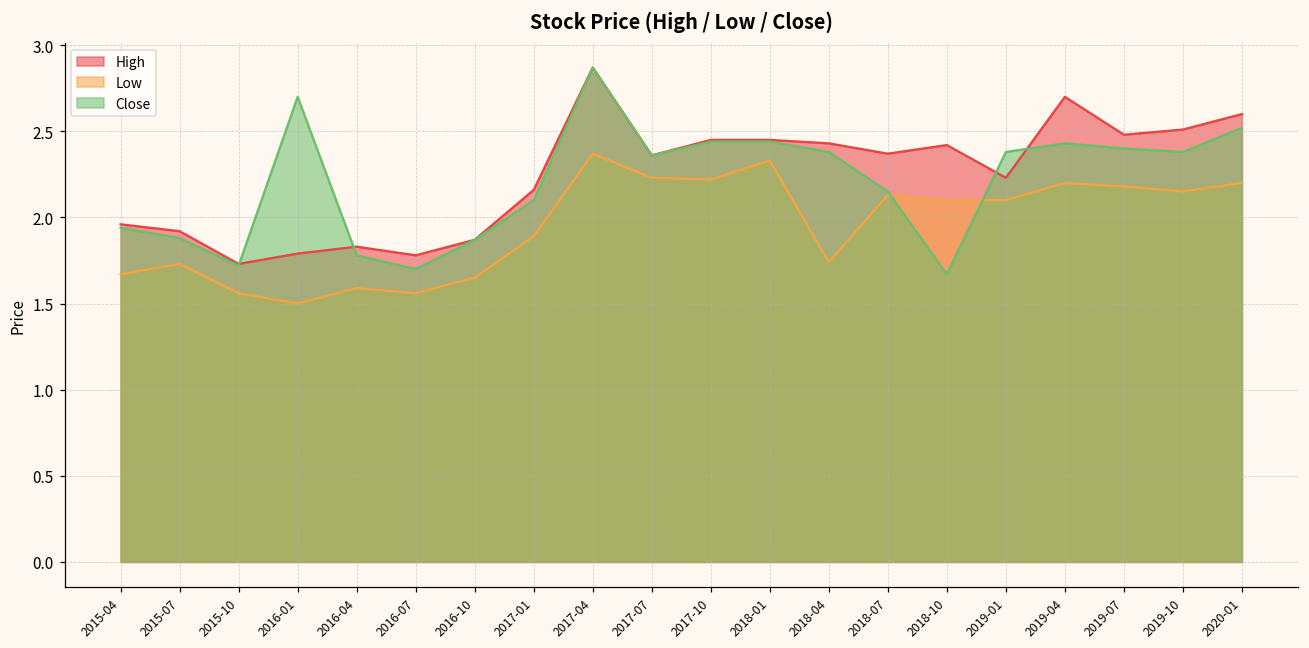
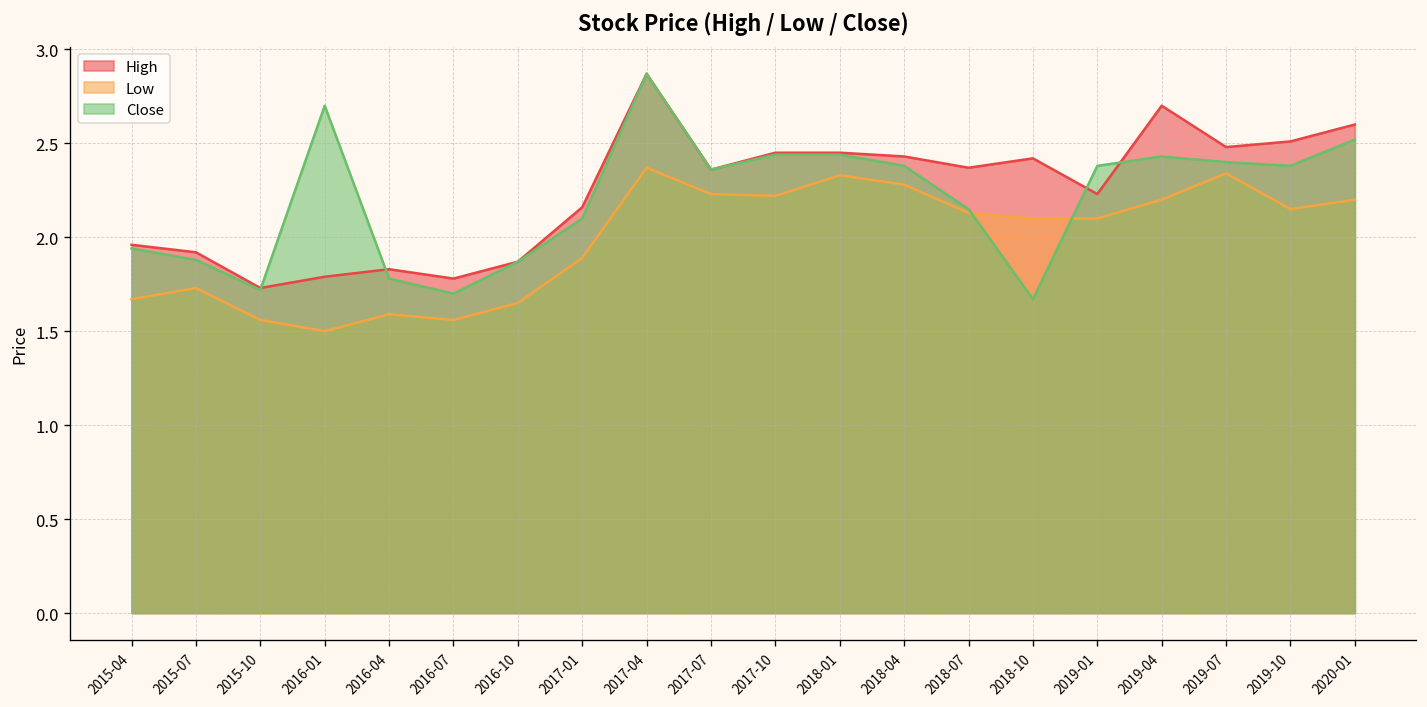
  {
    "High": {
      "2015-04": 1.96,
      "2015-07": 1.92,
      "2016-01": 1.79,
      "2016-04": 1.83,
      "2016-07": 1.78,
      "2017-01": 2.16,
      "2018-04": 2.43,
      "2018-07": 2.37,
      "2018-10": 2.42,
      "2019-01": 2.23,
      "2019-04": 2.70,
      "2019-07": 2.48,
      "2019-10": 2.51,
      "2020-01": 2.60
    },
    "Low": {
      "2015-04": 1.67,
      "2015-07": 1.73,
      "2015-10": 1.56,
      "2016-01": 1.50,
      "2016-04": 1.59,
      "2016-07": 1.56,
      "2016-10": 1.65,
      "2017-01": 1.89,
      "2017-04": 2.37,
      "2017-07": 2.23,
      "2017-10": 2.22,
      "2018-01": 2.33,
-     "2018-04": 1.74,
+     "2018-04": 2.28,
      "2018-07": 2.13,
      "2018-10": 2.10,
      "2019-01": 2.10,
      "2019-04": 2.20,
-     "2019-07": 2.18,
+     "2019-07": 2.34,
      "2019-10": 2.15,
      "2020-01": 2.20
    },
    "Close": {
      "2015-04": 1.94,
      "2015-07": 1.88,
      "2016-01": 2.70,
      "2016-04": 1.78,
      "2016-07": 1.70,
      "2017-01": 2.10,
      "2018-04": 2.38,
      "2018-07": 2.15,
      "2018-10": 1.67,
      "2019-01": 2.38,
      "2019-04": 2.43,
      "2019-07": 2.40,
      "2019-10": 2.38,
      "2020-01": 2.52
    }
  }
